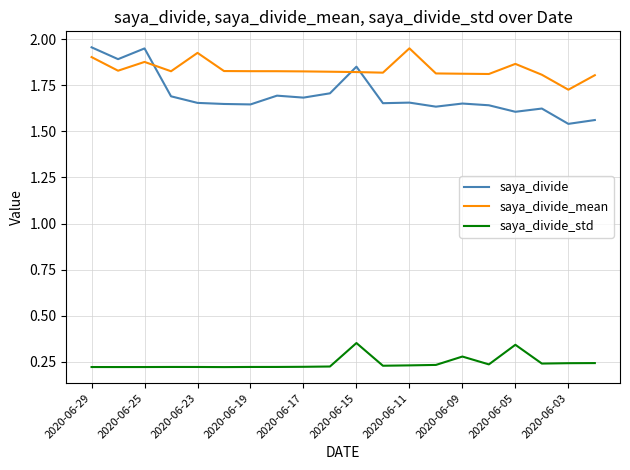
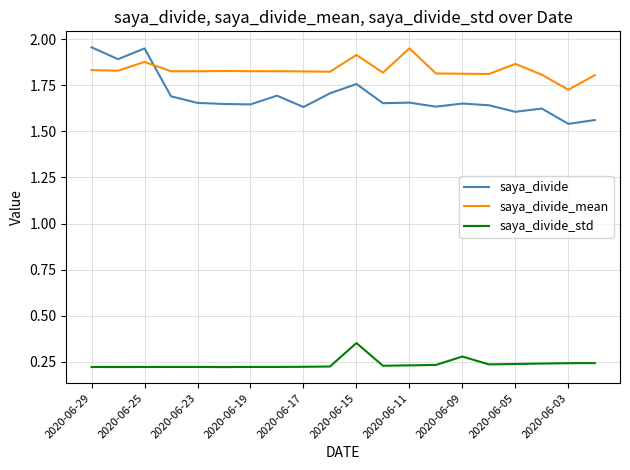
  {
    "saya_divide": {
      "2020-06-29": 1.96,
      "2020-06-25": 1.95,
      "2020-06-23": 1.65,
      "2020-06-19": 1.65,
-     "2020-06-17": 1.68,
-     "2020-06-15": 1.85,
+     "2020-06-17": 1.63,
+     "2020-06-15": 1.76,
      "2020-06-11": 1.66,
      "2020-06-09": 1.65,
      "2020-06-05": 1.61,
      "2020-06-03": 1.54
    },
    "saya_divide_mean": {
-     "2020-06-29": 1.90,
+     "2020-06-29": 1.83,
      "2020-06-25": 1.88,
-     "2020-06-23": 1.93,
+     "2020-06-23": 1.83,
      "2020-06-19": 1.83,
      "2020-06-17": 1.82,
-     "2020-06-15": 1.82,
+     "2020-06-15": 1.91,
      "2020-06-11": 1.95,
      "2020-06-09": 1.81,
      "2020-06-05": 1.87,
      "2020-06-03": 1.73
    },
    "saya_divide_std": {
      "2020-06-29": 0.22,
      "2020-06-25": 0.22,
      "2020-06-23": 0.22,
      "2020-06-19": 0.22,
      "2020-06-17": 0.22,
      "2020-06-15": 0.35,
      "2020-06-11": 0.23,
      "2020-06-09": 0.28,
-     "2020-06-05": 0.34,
+     "2020-06-05": 0.24,
      "2020-06-03": 0.24
    }
  }
